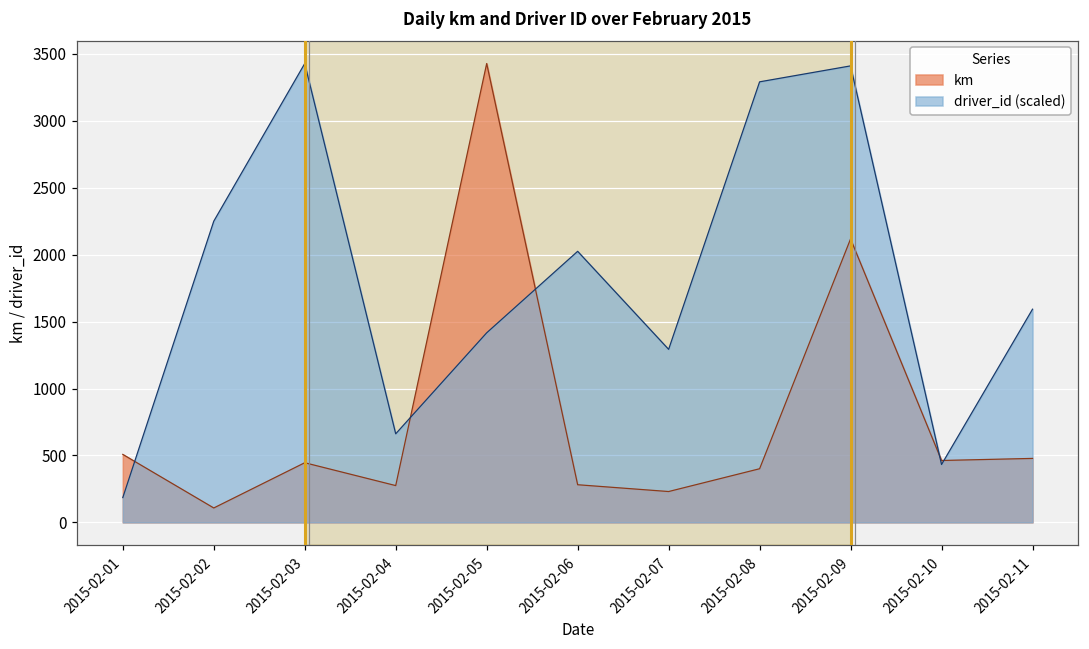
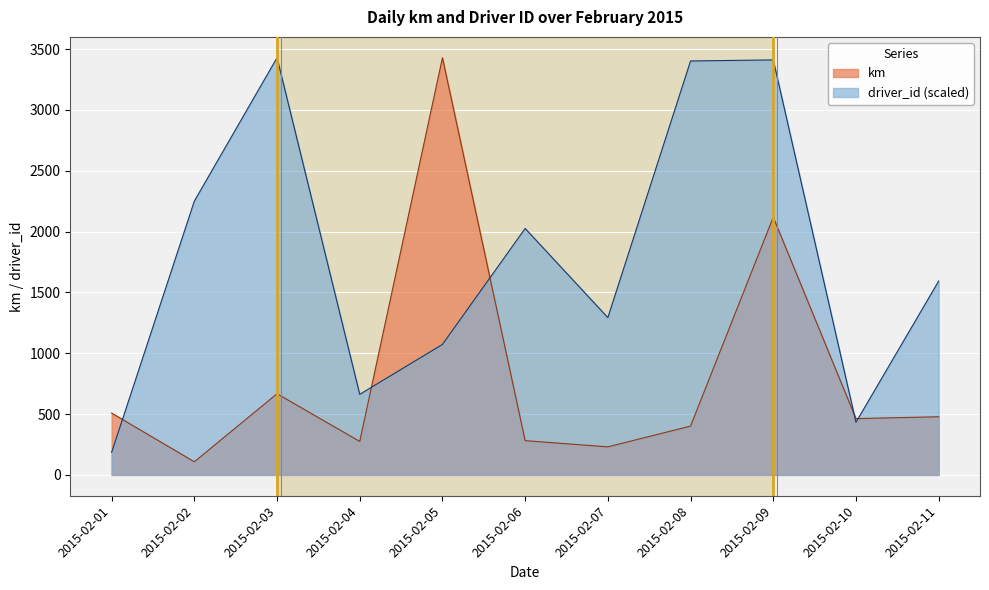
  {
    "km": {
      "2015-02-01": 510,
      "2015-02-02": 110,
-     "2015-02-03": 450,
+     "2015-02-03": 670,
      "2015-02-04": 270,
      "2015-02-05": 3430,
      "2015-02-06": 280,
      "2015-02-07": 230,
      "2015-02-08": 400,
      "2015-02-09": 2120,
      "2015-02-10": 460,
      "2015-02-11": 480
    },
    "driver_id (scaled)": {
      "2015-02-01": 190,
      "2015-02-02": 2250,
      "2015-02-03": 3430,
      "2015-02-04": 660,
-     "2015-02-05": 1420,
+     "2015-02-05": 1070,
      "2015-02-06": 2030,
      "2015-02-07": 1290,
-     "2015-02-08": 3290,
+     "2015-02-08": 3400,
      "2015-02-09": 3410,
      "2015-02-10": 430,
      "2015-02-11": 1590
    }
  }
